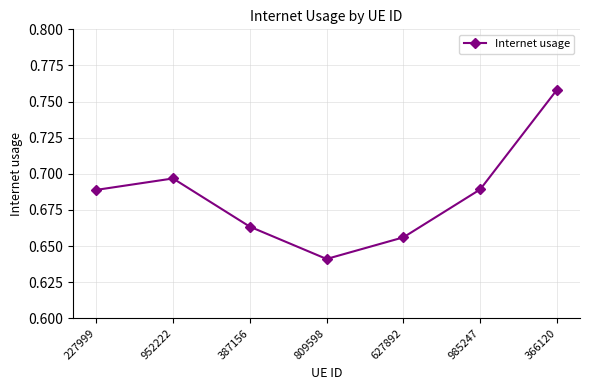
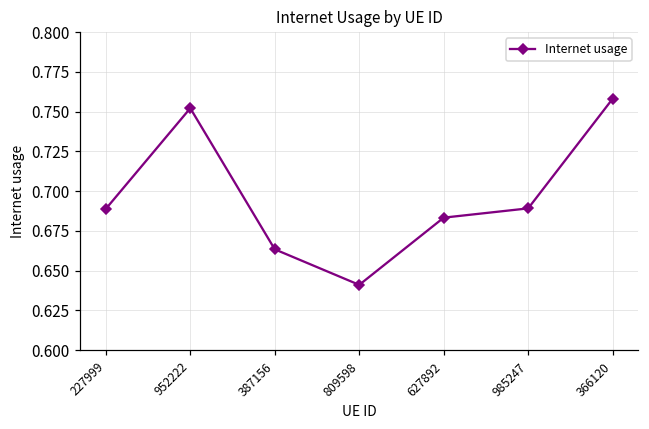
  {
    "227999": 0.689,
-   "952222": 0.697,
+   "952222": 0.752,
    "387156": 0.663,
    "809598": 0.641,
-   "627892": 0.656,
+   "627892": 0.683,
    "985247": 0.689,
    "366120": 0.758
  }
